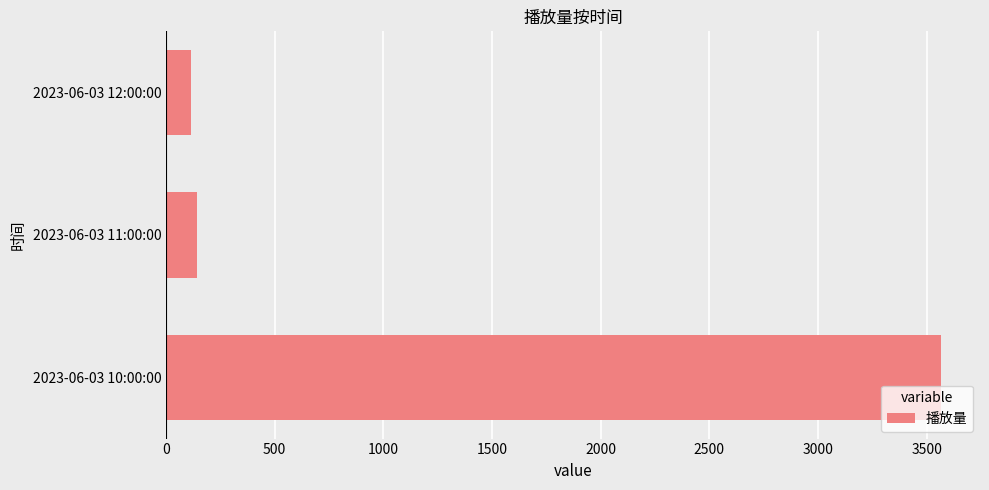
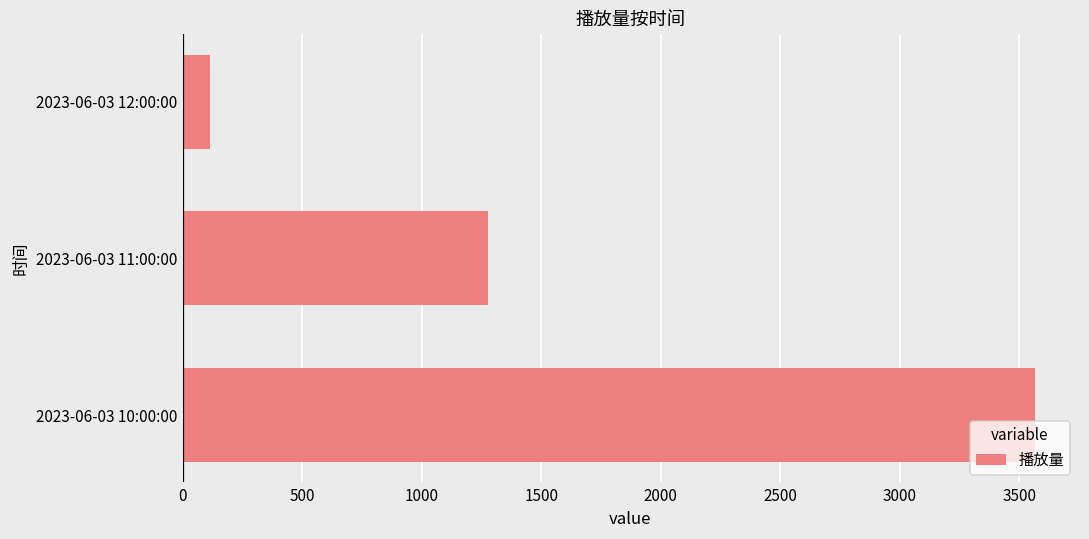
  {
    "2023-06-03 12:00:00": 110,
-   "2023-06-03 11:00:00": 140,
+   "2023-06-03 11:00:00": 1280,
    "2023-06-03 10:00:00": 3570
  }
